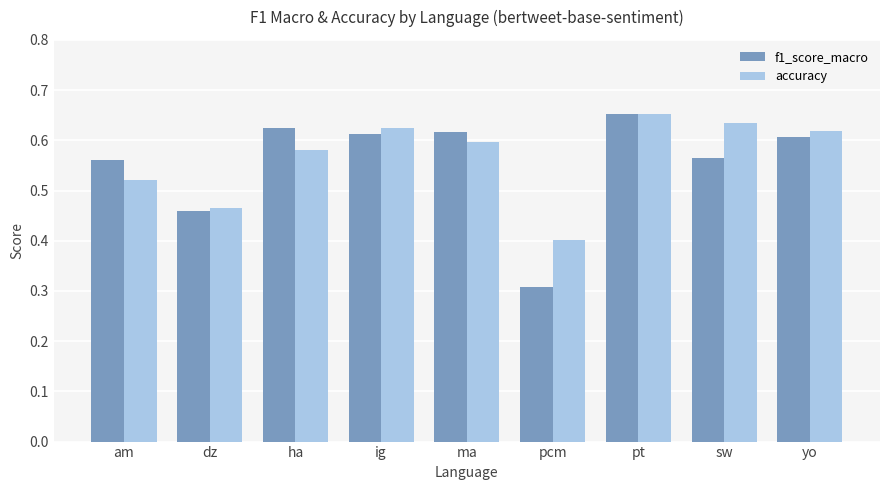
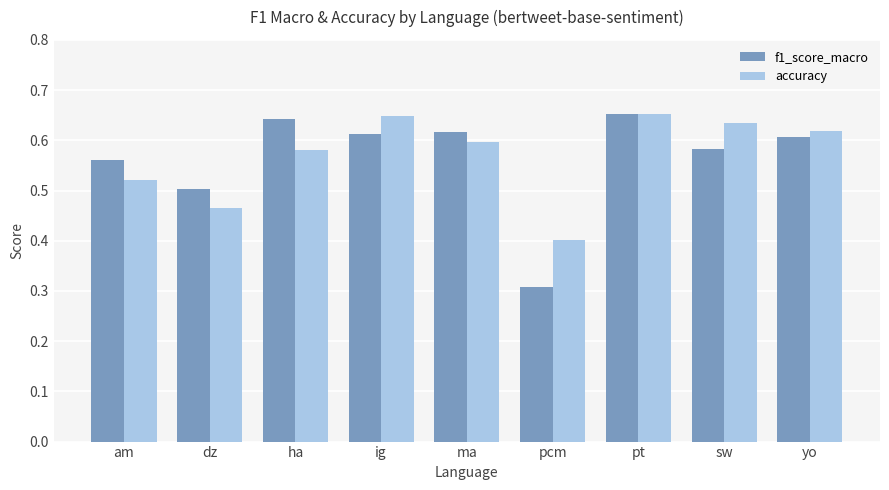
  {
    "f1_score_macro": {
      "am": 0.56,
-     "dz": 0.46,
-     "ha": 0.62,
+     "dz": 0.50,
+     "ha": 0.64,
      "ig": 0.61,
      "ma": 0.62,
      "pcm": 0.31,
      "pt": 0.65,
-     "sw": 0.56,
+     "sw": 0.58,
      "yo": 0.61
    },
    "accuracy": {
      "am": 0.52,
      "dz": 0.46,
      "ha": 0.58,
-     "ig": 0.62,
+     "ig": 0.65,
      "ma": 0.60,
      "pcm": 0.40,
      "pt": 0.65,
      "sw": 0.63,
      "yo": 0.62
    }
  }
